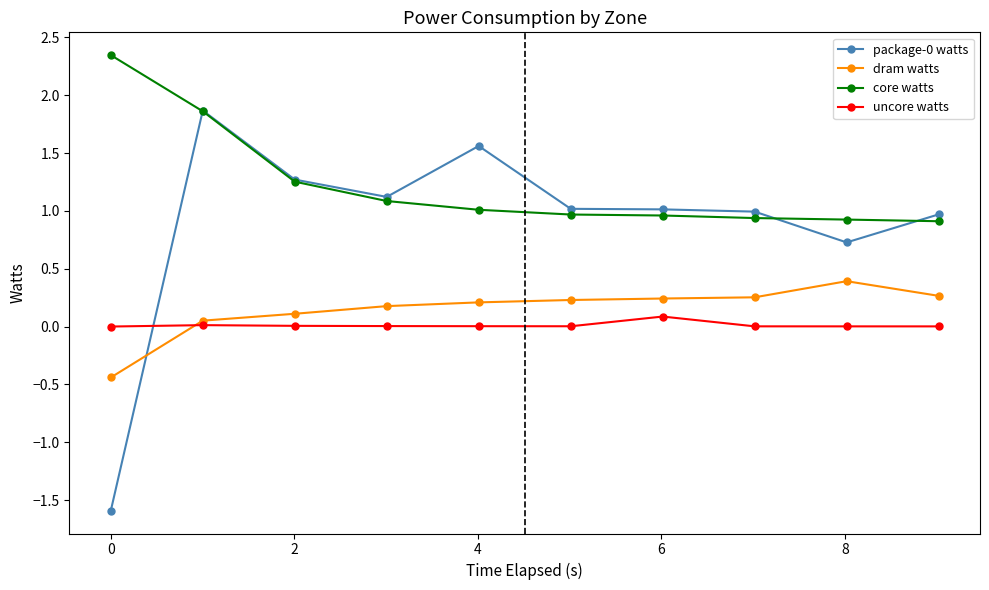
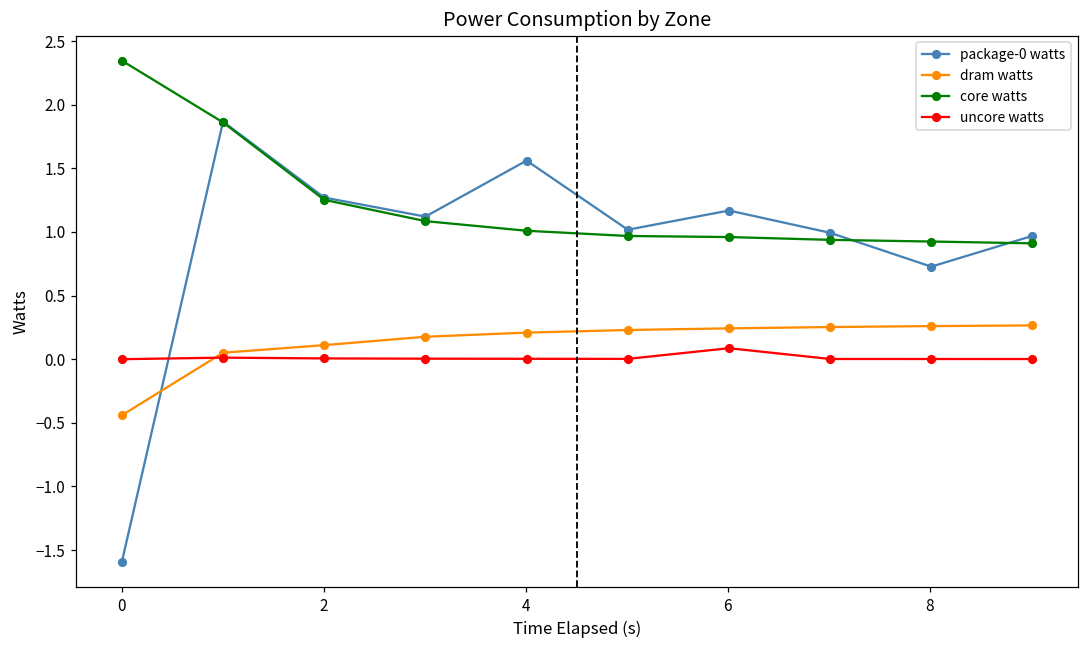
  {
    "package-0 watts": {
      "0": -1.59,
      "4": 1.56,
-     "6": 1.01,
+     "6": 1.17,
      "8": 0.73
    },
    "dram watts": {
      "0": -0.44,
      "2": 0.11,
      "4": 0.21,
      "6": 0.24,
-     "8": 0.39
+     "8": 0.26
    },
    "core watts": {
      "0": 2.35,
      "4": 1.01,
      "6": 0.96,
      "8": 0.92
    },
    "uncore watts": {
      "0": 0.00,
      "2": 0.01,
      "4": 0.00,
      "6": 0.09,
      "8": 0.00
    }
  }
